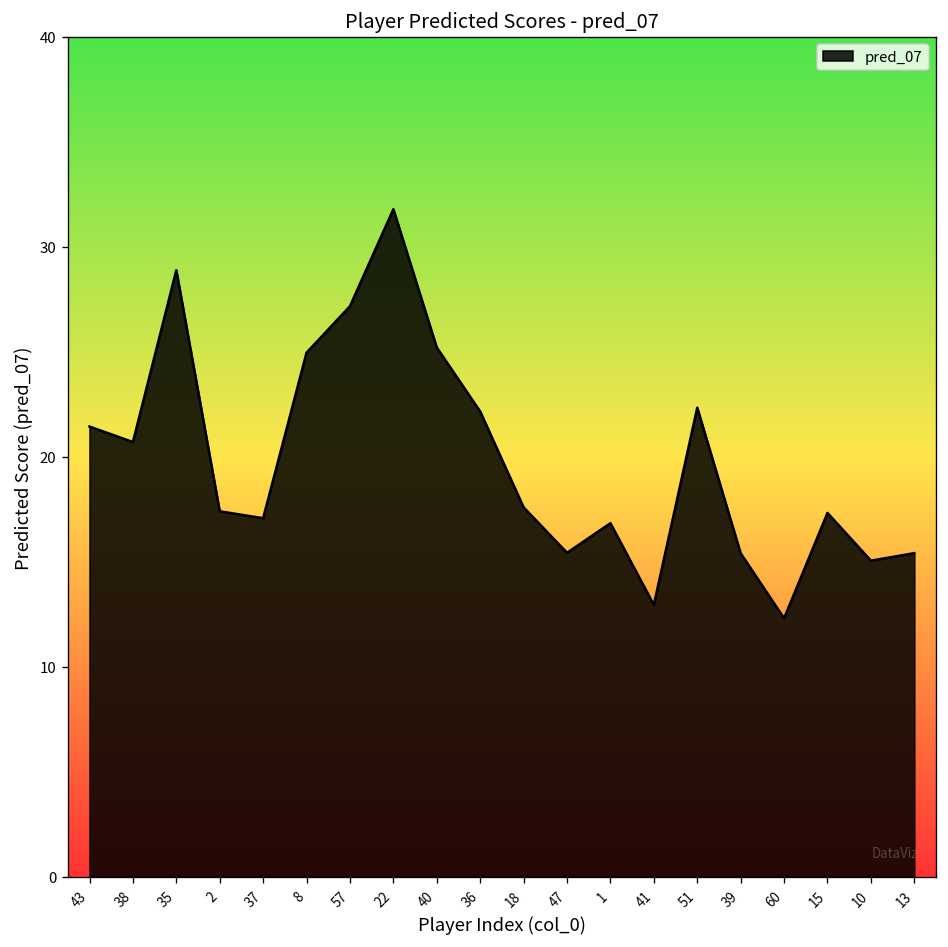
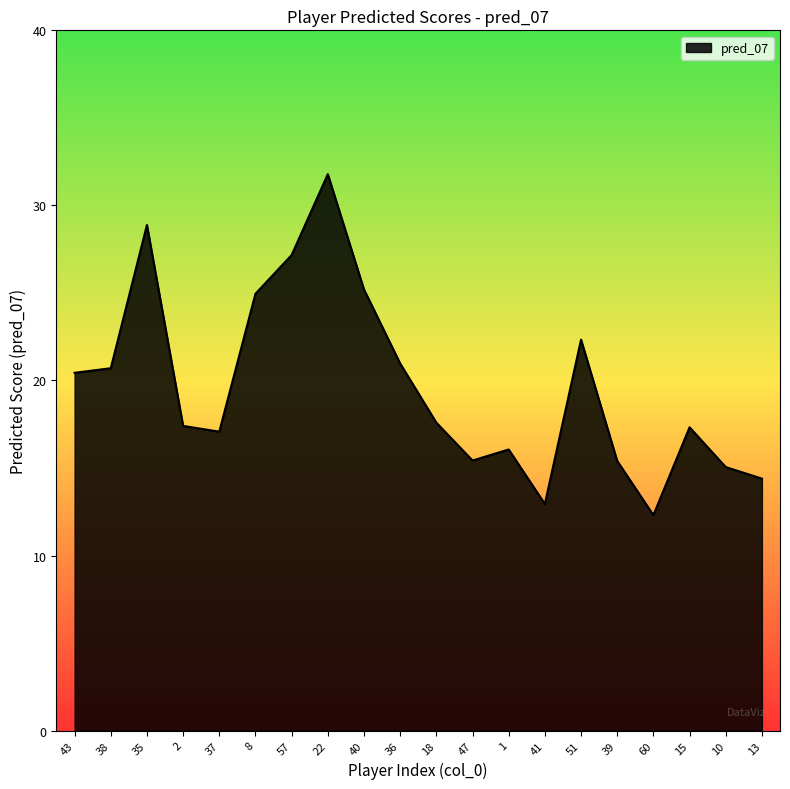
  {
-   "43": 21.4,
+   "43": 20.4,
    "38": 20.7,
    "35": 28.9,
    "2": 17.4,
    "37": 17.1,
    "8": 25.0,
    "57": 27.2,
    "22": 31.8,
    "40": 25.2,
-   "36": 22.2,
+   "36": 21.0,
    "18": 17.6,
    "47": 15.4,
-   "1": 16.8,
+   "1": 16.1,
    "41": 12.9,
    "51": 22.3,
    "39": 15.4,
    "60": 12.3,
    "15": 17.3,
    "10": 15.1,
-   "13": 15.4
+   "13": 14.4
  }
